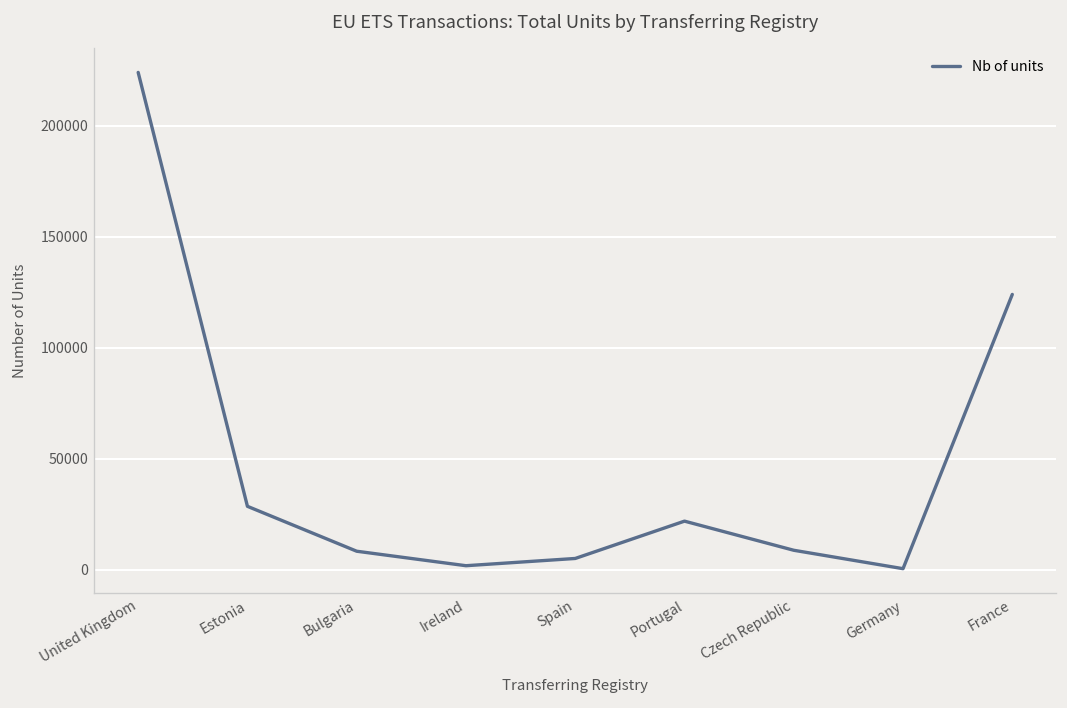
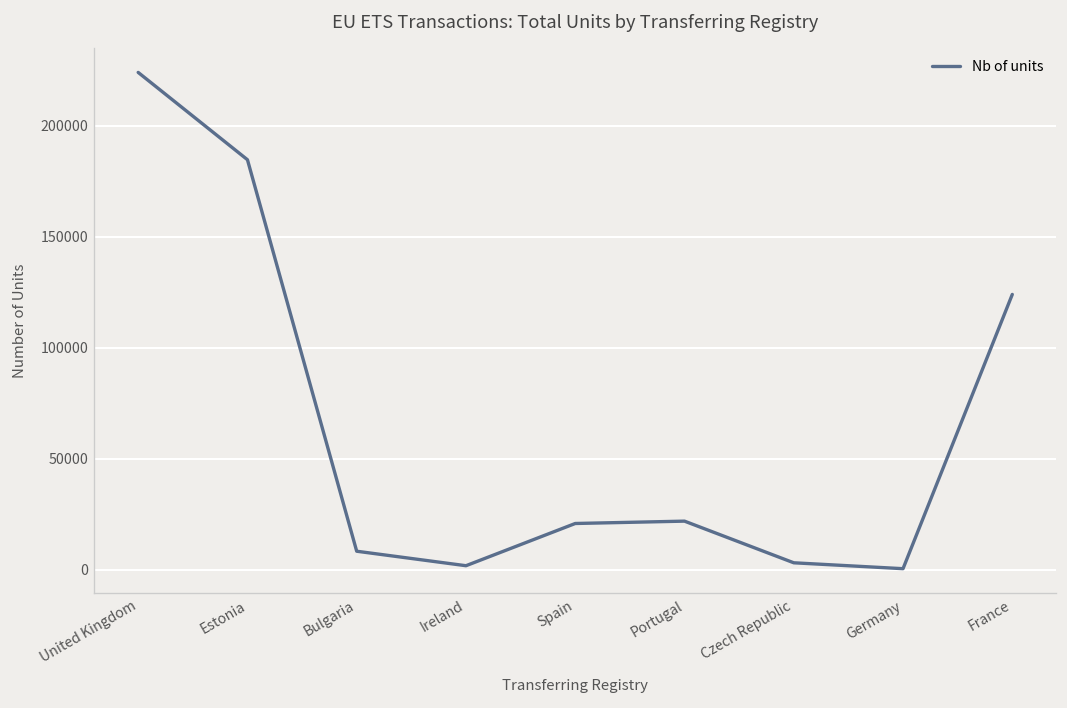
  {
    "United Kingdom": 224000,
-   "Estonia": 29000,
+   "Estonia": 185000,
    "Bulgaria": 8000,
    "Ireland": 2000,
-   "Spain": 5000,
+   "Spain": 21000,
    "Portugal": 22000,
-   "Czech Republic": 9000,
+   "Czech Republic": 3000,
    "Germany": 0,
    "France": 124000
  }
